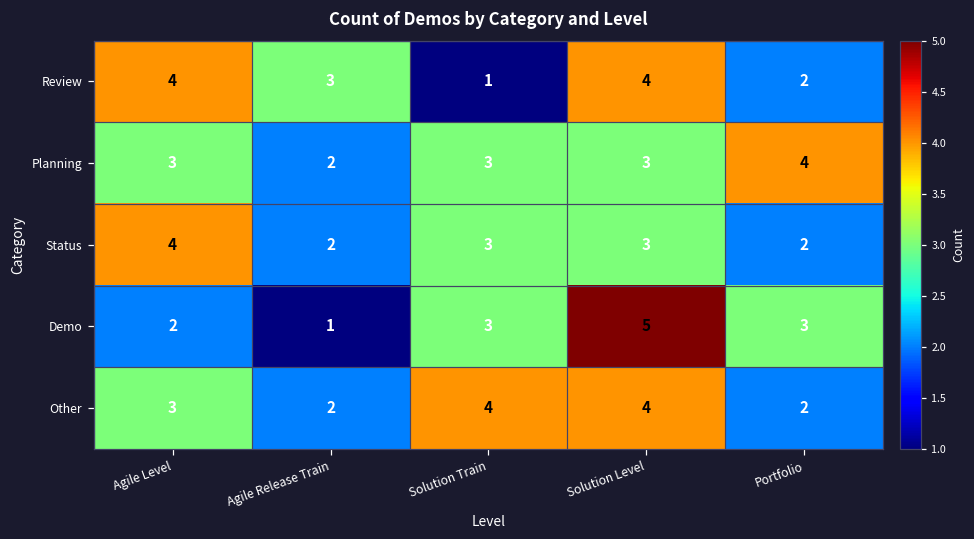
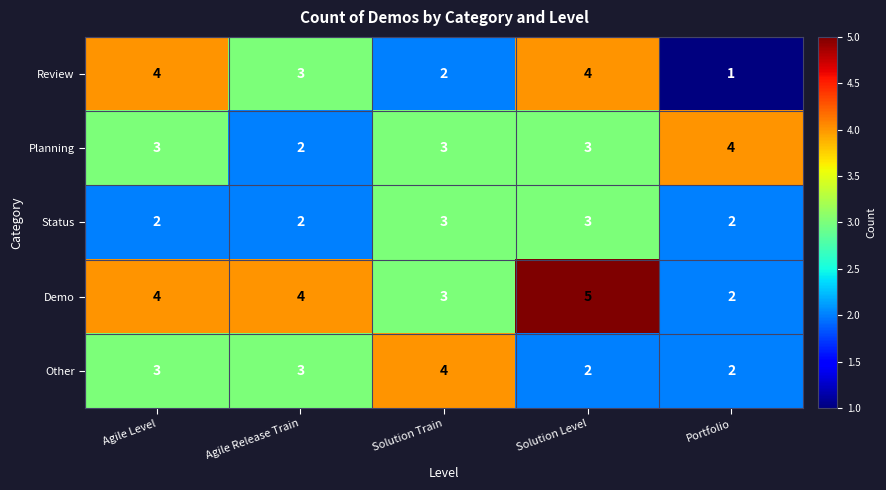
  {
    "Review": {
      "Agile Level": 4,
      "Agile Release Train": 3,
-     "Solution Train": 1,
+     "Solution Train": 2,
      "Solution Level": 4,
-     "Portfolio": 2
+     "Portfolio": 1
    },
    "Planning": {
      "Agile Level": 3,
      "Agile Release Train": 2,
      "Solution Train": 3,
      "Solution Level": 3,
      "Portfolio": 4
    },
    "Status": {
-     "Agile Level": 4,
+     "Agile Level": 2,
      "Agile Release Train": 2,
      "Solution Train": 3,
      "Solution Level": 3,
      "Portfolio": 2
    },
    "Demo": {
-     "Agile Level": 2,
-     "Agile Release Train": 1,
+     "Agile Level": 4,
+     "Agile Release Train": 4,
      "Solution Train": 3,
      "Solution Level": 5,
-     "Portfolio": 3
+     "Portfolio": 2
    },
    "Other": {
      "Agile Level": 3,
-     "Agile Release Train": 2,
+     "Agile Release Train": 3,
      "Solution Train": 4,
-     "Solution Level": 4,
+     "Solution Level": 2,
      "Portfolio": 2
    }
  }
